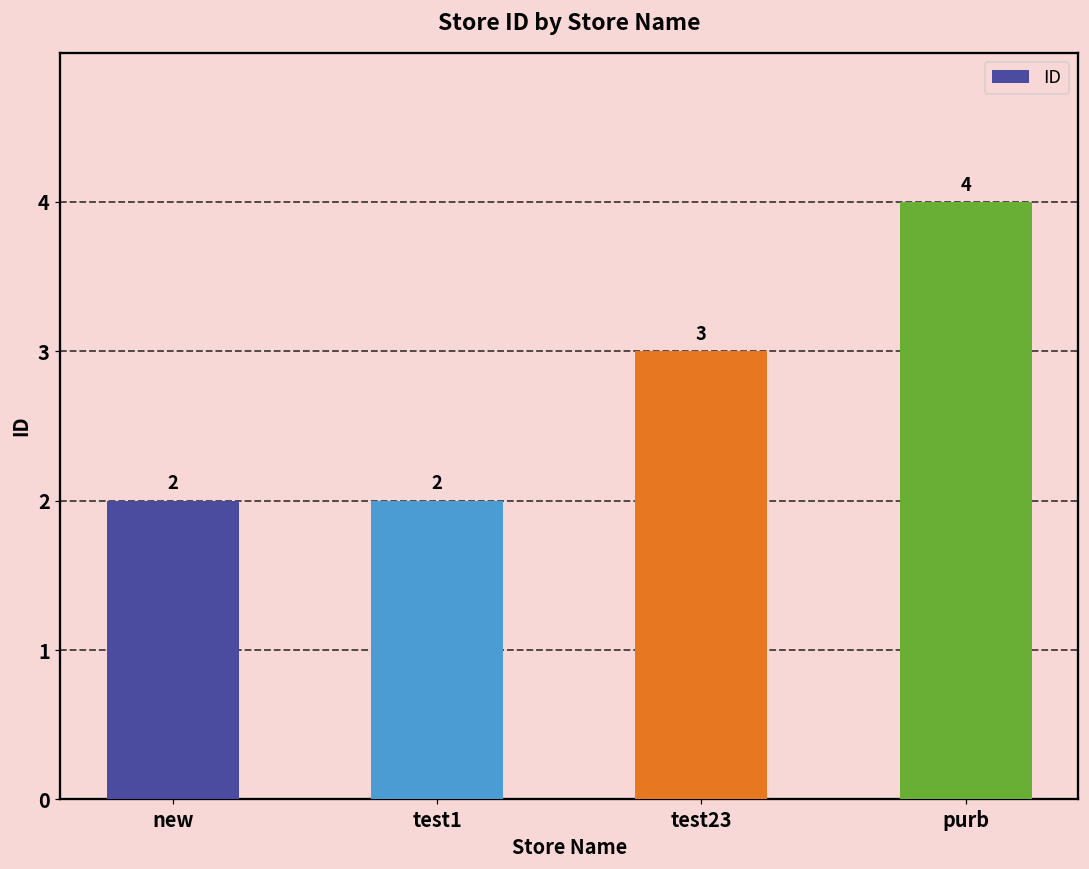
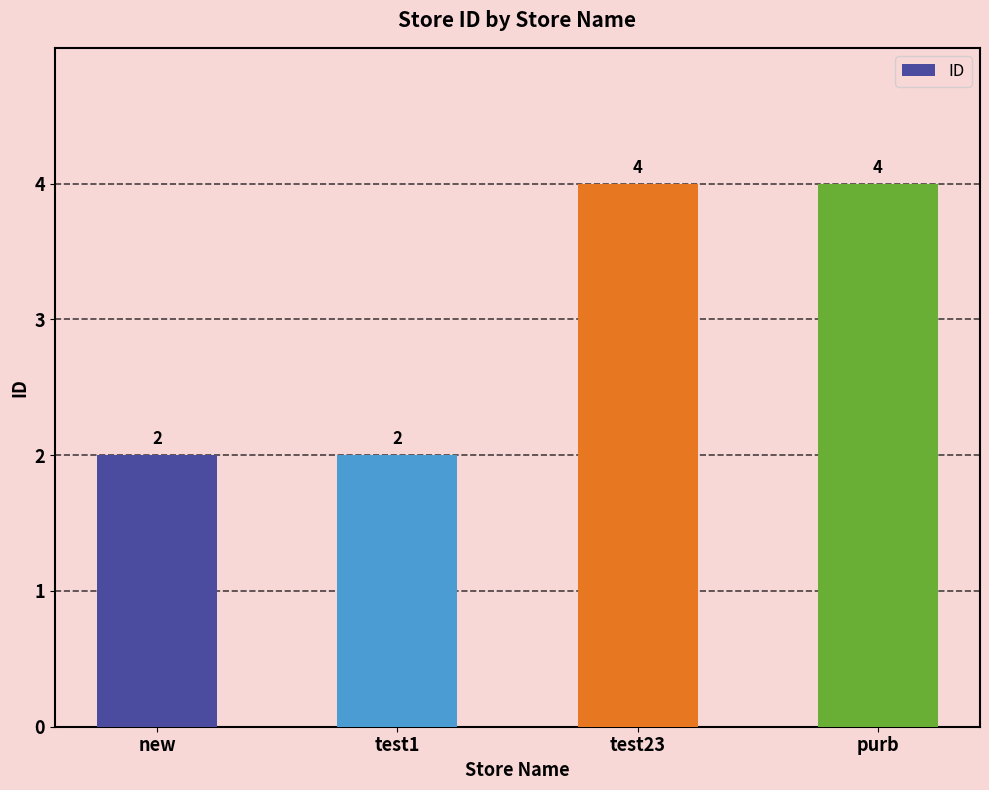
  {
    "new": 2,
    "test1": 2,
-   "test23": 3,
+   "test23": 4,
    "purb": 4
  }
